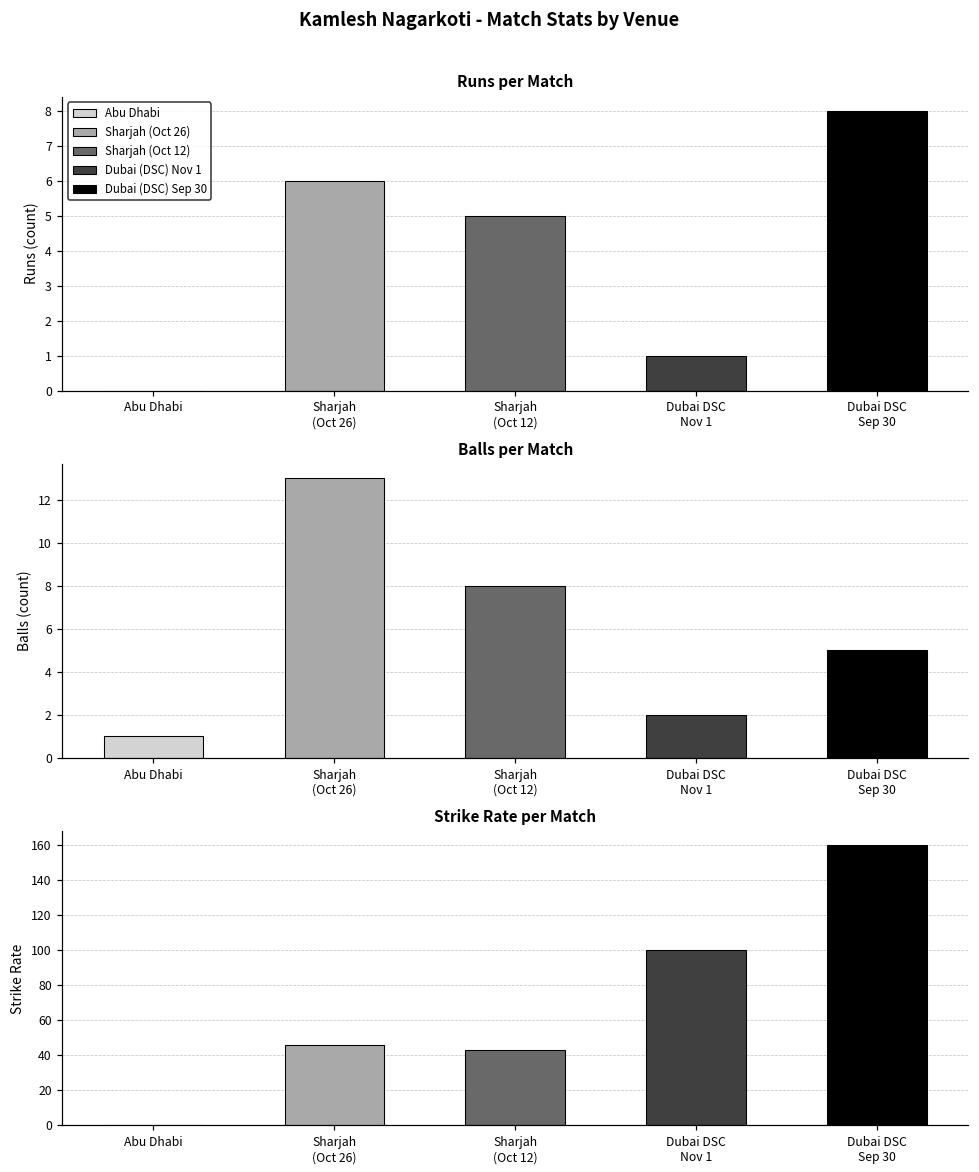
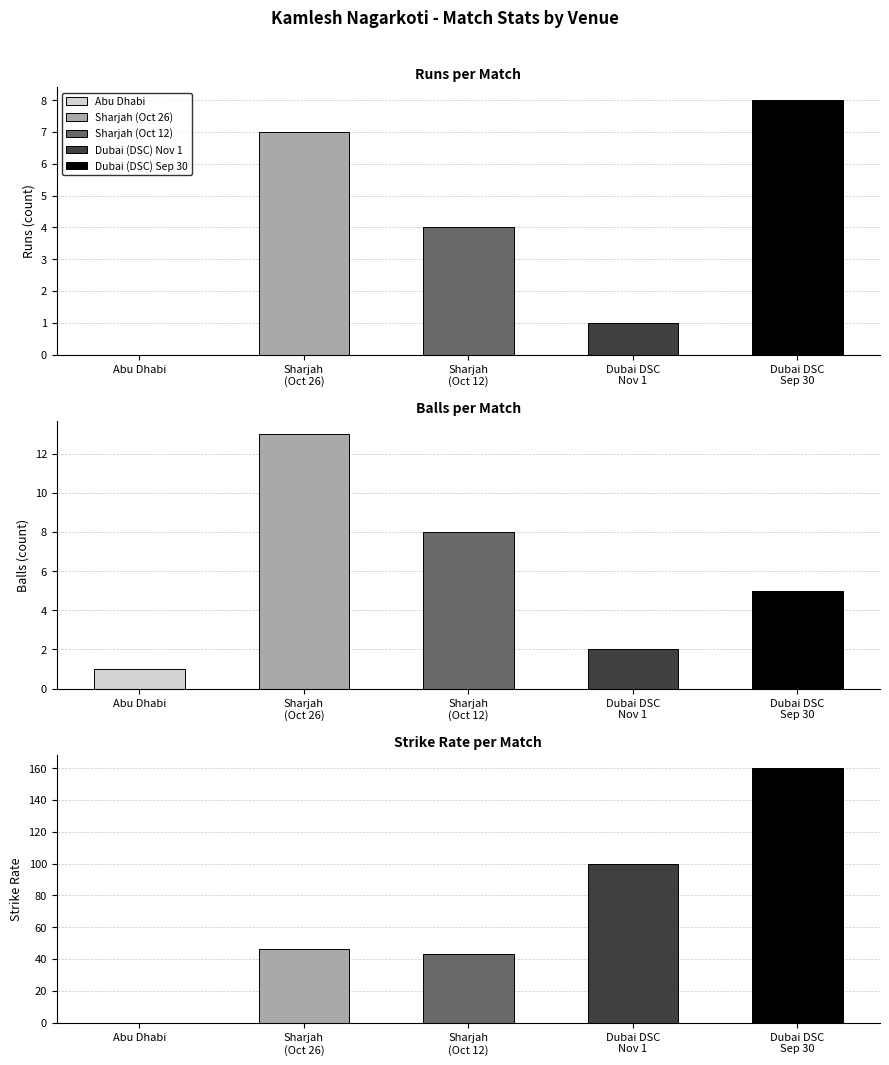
  {
    "Runs per Match": {
      "Abu Dhabi": 0,
-     "Sharjah (Oct 26)": 6,
-     "Sharjah (Oct 12)": 5,
+     "Sharjah (Oct 26)": 7,
+     "Sharjah (Oct 12)": 4,
      "Dubai DSC Nov 1": 1,
      "Dubai DSC Sep 30": 8
    },
    "Balls per Match": {
      "Abu Dhabi": 1.0,
      "Sharjah (Oct 26)": 13.0,
      "Sharjah (Oct 12)": 8.0,
      "Dubai DSC Nov 1": 2.0,
      "Dubai DSC Sep 30": 5.0
    },
    "Strike Rate per Match": {
      "Abu Dhabi": 0,
      "Sharjah (Oct 26)": 46,
      "Sharjah (Oct 12)": 43,
      "Dubai DSC Nov 1": 100,
      "Dubai DSC Sep 30": 160
    }
  }
